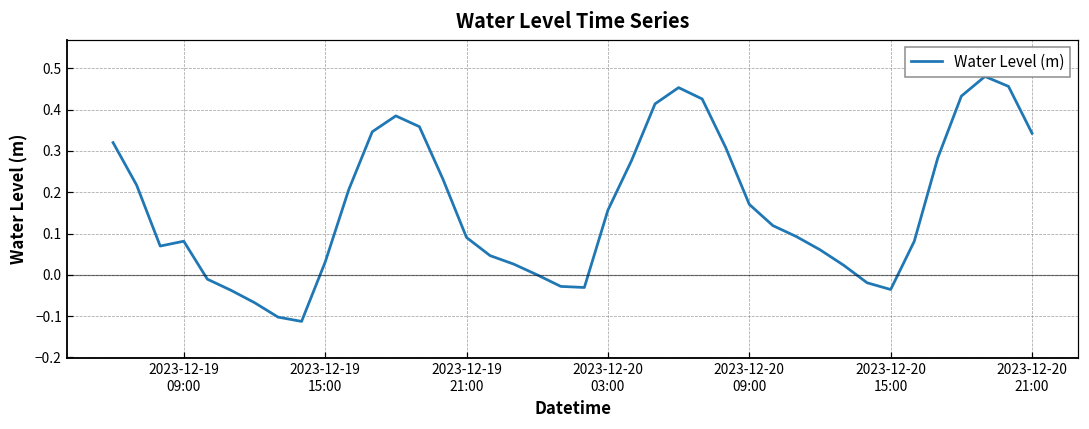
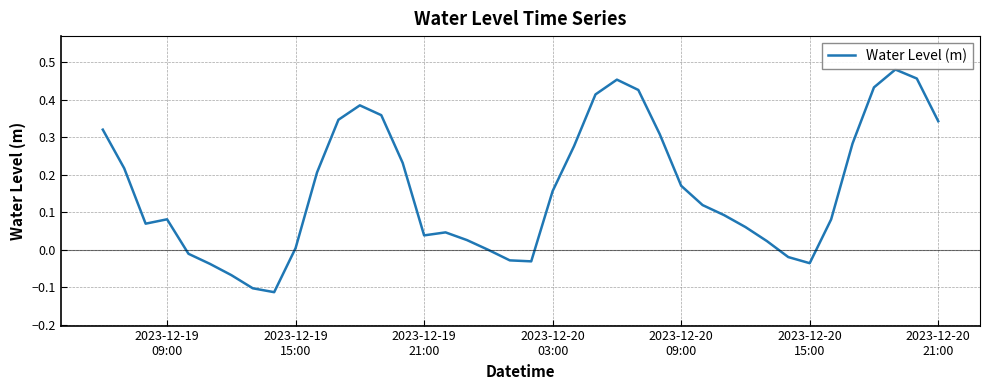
  {
    "2023-12-19 09:00": 0.08,
-   "2023-12-19 15:00": 0.03,
-   "2023-12-19 21:00": 0.09,
+   "2023-12-19 15:00": 0.00,
+   "2023-12-19 21:00": 0.04,
    "2023-12-20 03:00": 0.16,
    "2023-12-20 09:00": 0.17,
    "2023-12-20 15:00": -0.04,
    "2023-12-20 21:00": 0.34
  }
